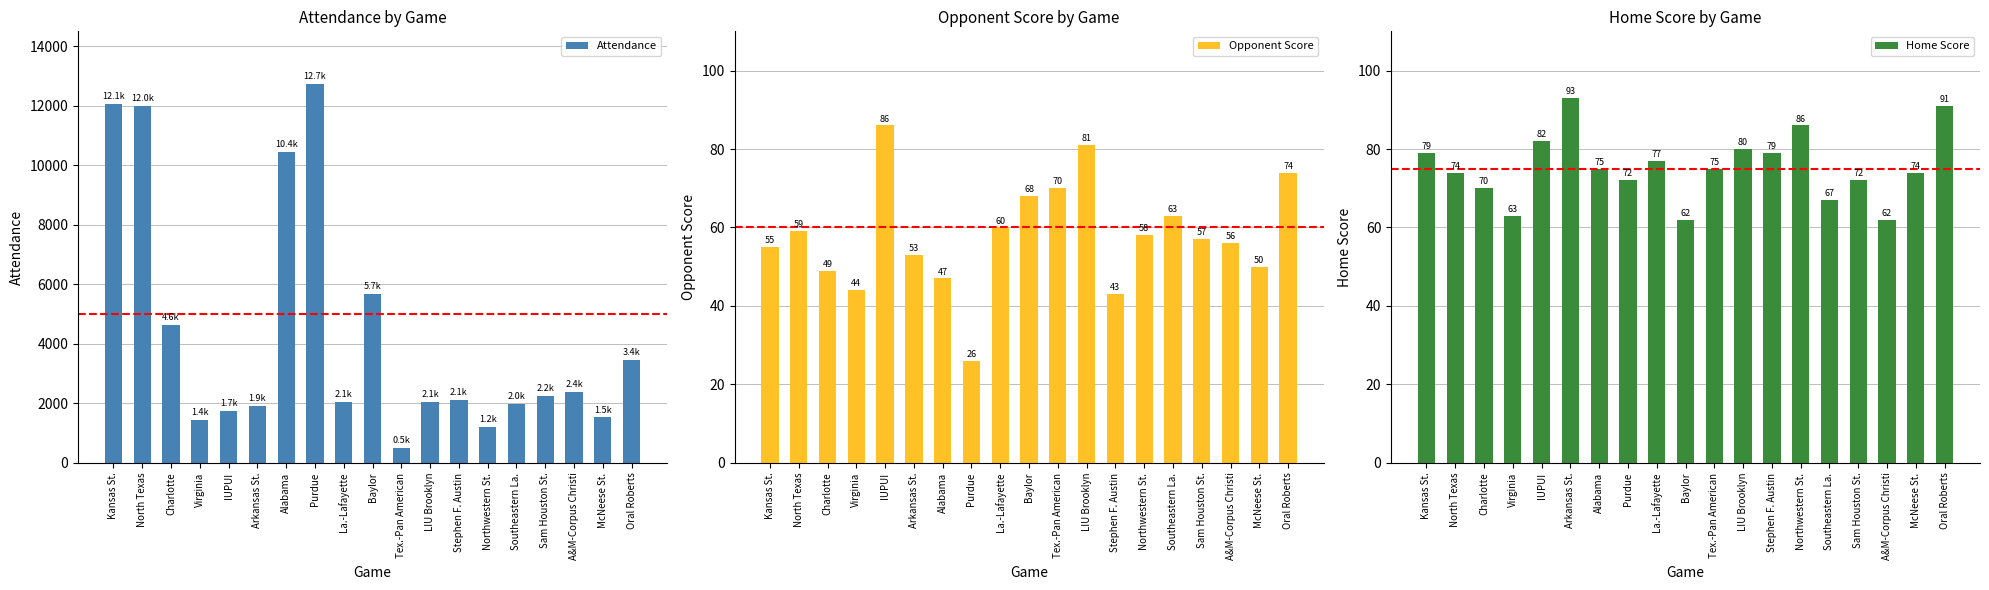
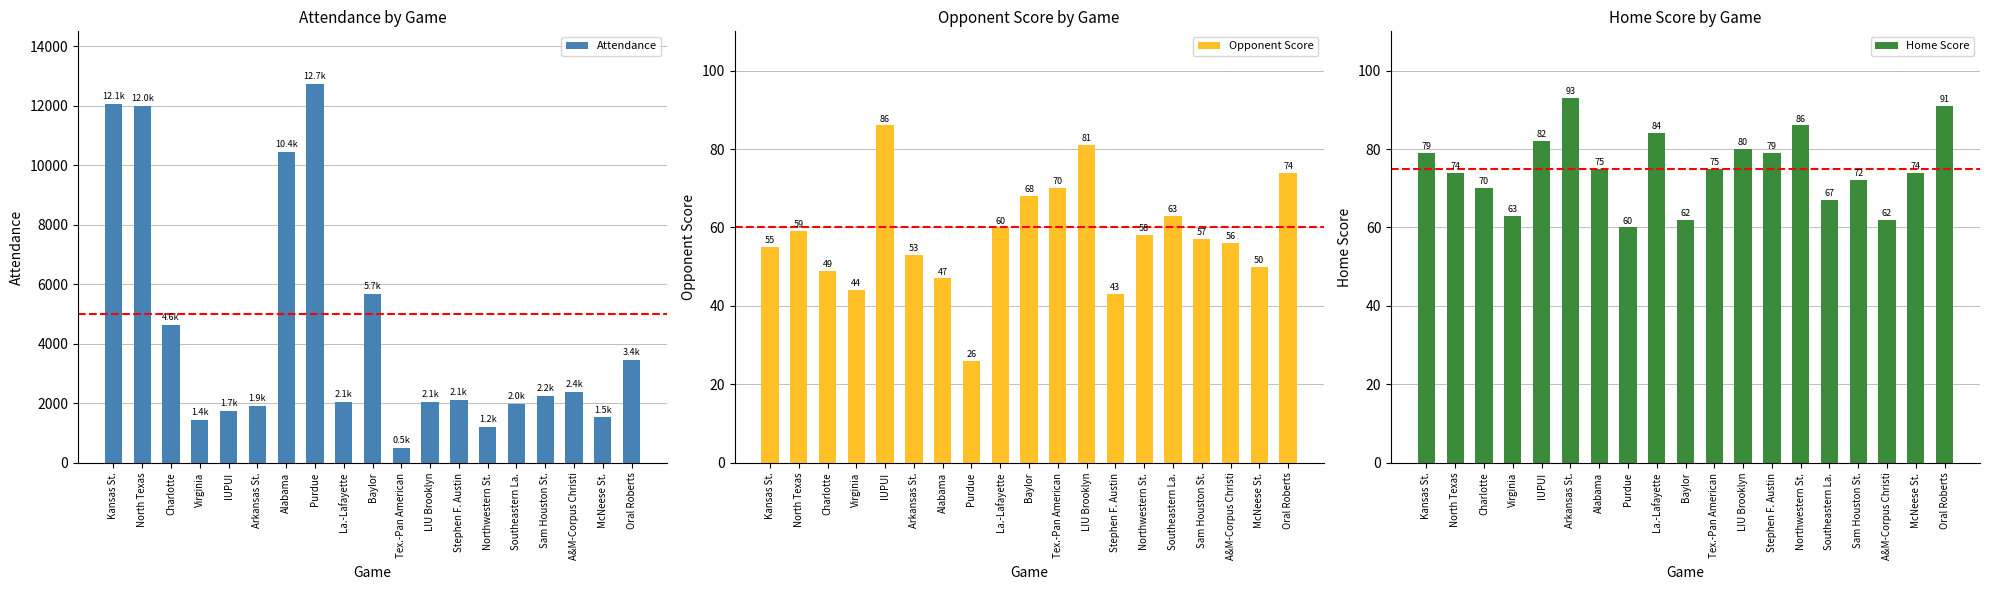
  {
    "Attendance by Game": {
      "Kansas St.": "12.1k",
      "North Texas": "12.0k",
      "Charlotte": "4.6k",
      "Virginia": "1.4k",
      "IUPUI": "1.7k",
      "Arkansas St.": "1.9k",
      "Alabama": "10.4k",
      "Purdue": "12.7k",
      "La.-Lafayette": "2.1k",
      "Baylor": "5.7k",
      "Tex.-Pan American": "0.5k",
      "LIU Brooklyn": "2.1k",
      "Stephen F. Austin": "2.1k",
      "Northwestern St.": "1.2k",
      "Southeastern La.": "2.0k",
      "Sam Houston St.": "2.2k",
      "A&M-Corpus Christi": "2.4k",
      "McNeese St.": "1.5k",
      "Oral Roberts": "3.4k"
    },
    "Opponent Score by Game": {
      "Kansas St.": "55",
      "North Texas": "59",
      "Charlotte": "49",
      "Virginia": "44",
      "IUPUI": "86",
      "Arkansas St.": "53",
      "Alabama": "47",
      "Purdue": "26",
      "La.-Lafayette": "60",
      "Baylor": "68",
      "Tex.-Pan American": "70",
      "LIU Brooklyn": "81",
      "Stephen F. Austin": "43",
      "Northwestern St.": "58",
      "Southeastern La.": "63",
      "Sam Houston St.": "57",
      "A&M-Corpus Christi": "56",
      "McNeese St.": "50",
      "Oral Roberts": "74"
    },
    "Home Score by Game": {
      "Kansas St.": "79",
      "North Texas": "74",
      "Charlotte": "70",
      "Virginia": "63",
      "IUPUI": "82",
      "Arkansas St.": "93",
      "Alabama": "75",
-     "Purdue": "72",
-     "La.-Lafayette": "77",
+     "Purdue": "60",
+     "La.-Lafayette": "84",
      "Baylor": "62",
      "Tex.-Pan American": "75",
      "LIU Brooklyn": "80",
      "Stephen F. Austin": "79",
      "Northwestern St.": "86",
      "Southeastern La.": "67",
      "Sam Houston St.": "72",
      "A&M-Corpus Christi": "62",
      "McNeese St.": "74",
      "Oral Roberts": "91"
    }
  }
